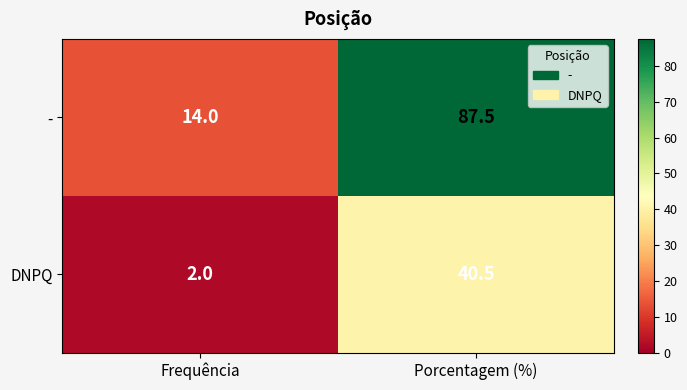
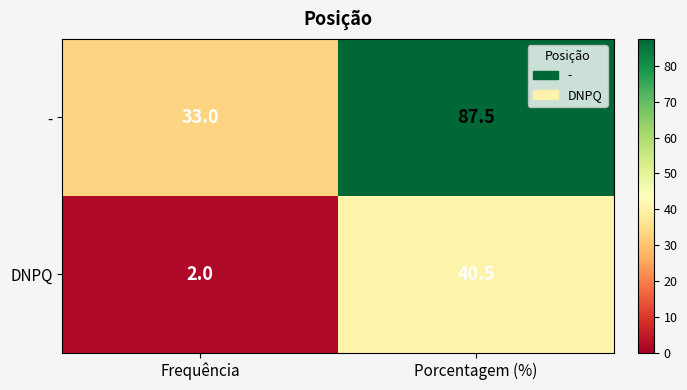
  {
    "-": {
-     "Frequência": 14.0,
+     "Frequência": 33.0,
      "Porcentagem (%)": 87.5
    },
    "DNPQ": {
      "Frequência": 2.0,
      "Porcentagem (%)": 40.5
    }
  }
